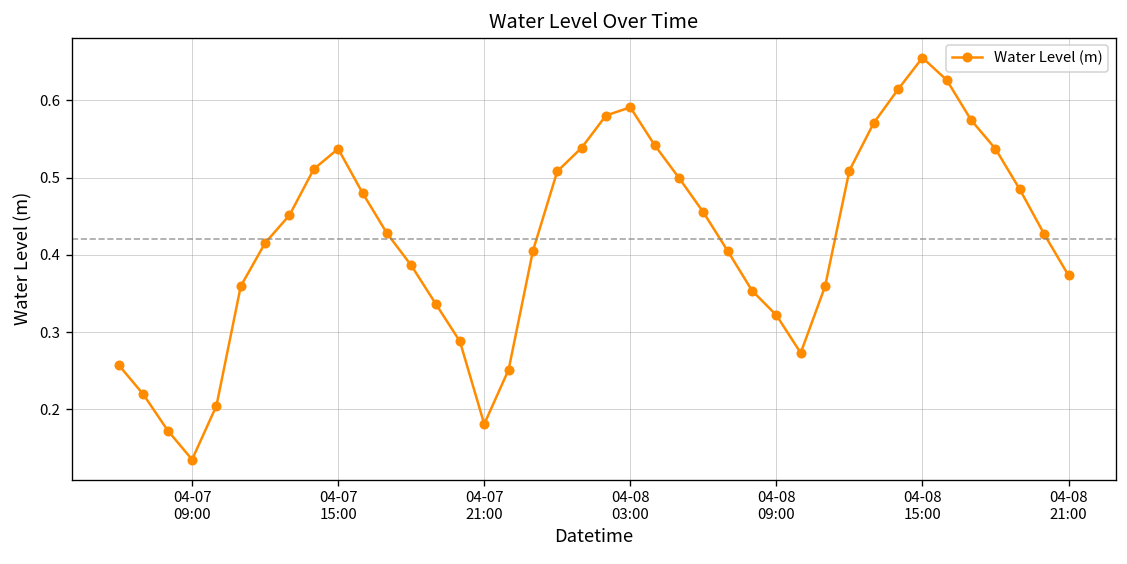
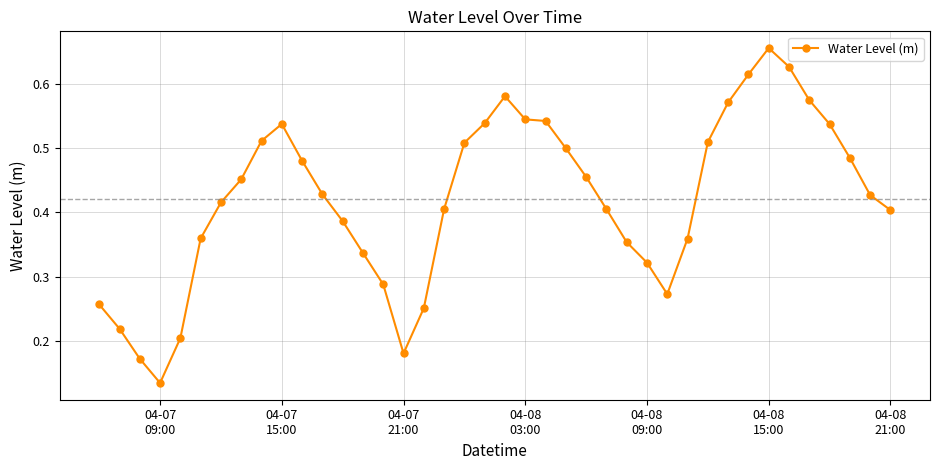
  {
    "04-07 09:00": 0.13,
    "04-07 15:00": 0.54,
    "04-07 21:00": 0.18,
-   "04-08 03:00": 0.59,
+   "04-08 03:00": 0.54,
    "04-08 09:00": 0.32,
    "04-08 15:00": 0.66,
-   "04-08 21:00": 0.37
+   "04-08 21:00": 0.40
  }
